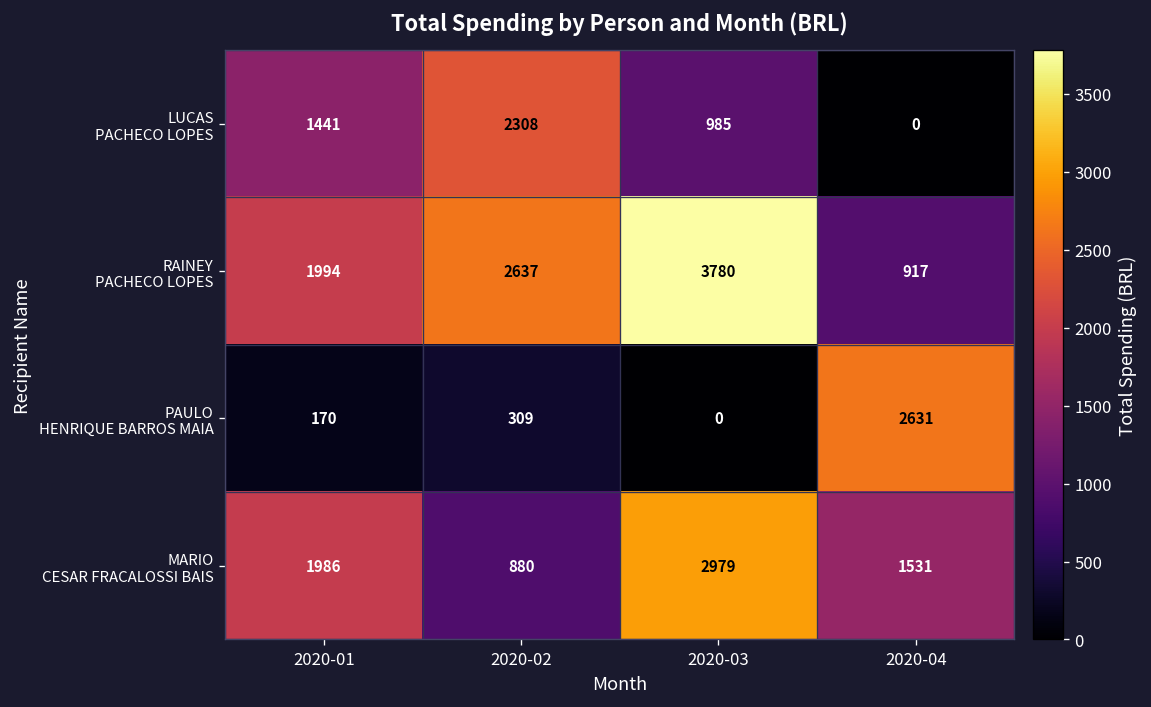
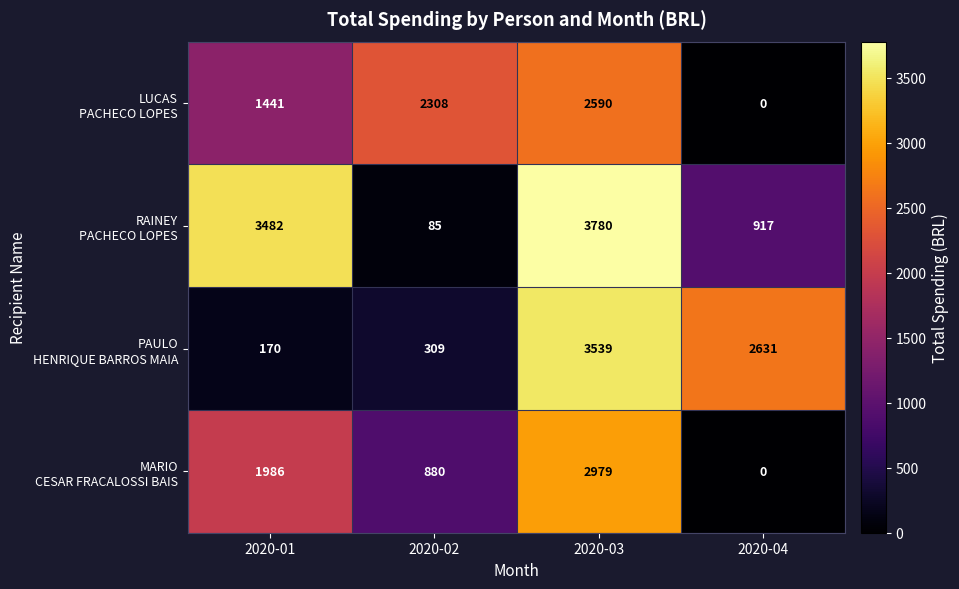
  {
    "LUCAS PACHECO LOPES": {
      "2020-01": 1441,
      "2020-02": 2308,
-     "2020-03": 985,
+     "2020-03": 2590,
      "2020-04": 0
    },
    "RAINEY PACHECO LOPES": {
-     "2020-01": 1994,
-     "2020-02": 2637,
+     "2020-01": 3482,
+     "2020-02": 85,
      "2020-03": 3780,
      "2020-04": 917
    },
    "PAULO HENRIQUE BARROS MAIA": {
      "2020-01": 170,
      "2020-02": 309,
-     "2020-03": 0,
+     "2020-03": 3539,
      "2020-04": 2631
    },
    "MARIO CESAR FRACALOSSI BAIS": {
      "2020-01": 1986,
      "2020-02": 880,
      "2020-03": 2979,
-     "2020-04": 1531
+     "2020-04": 0
    }
  }
